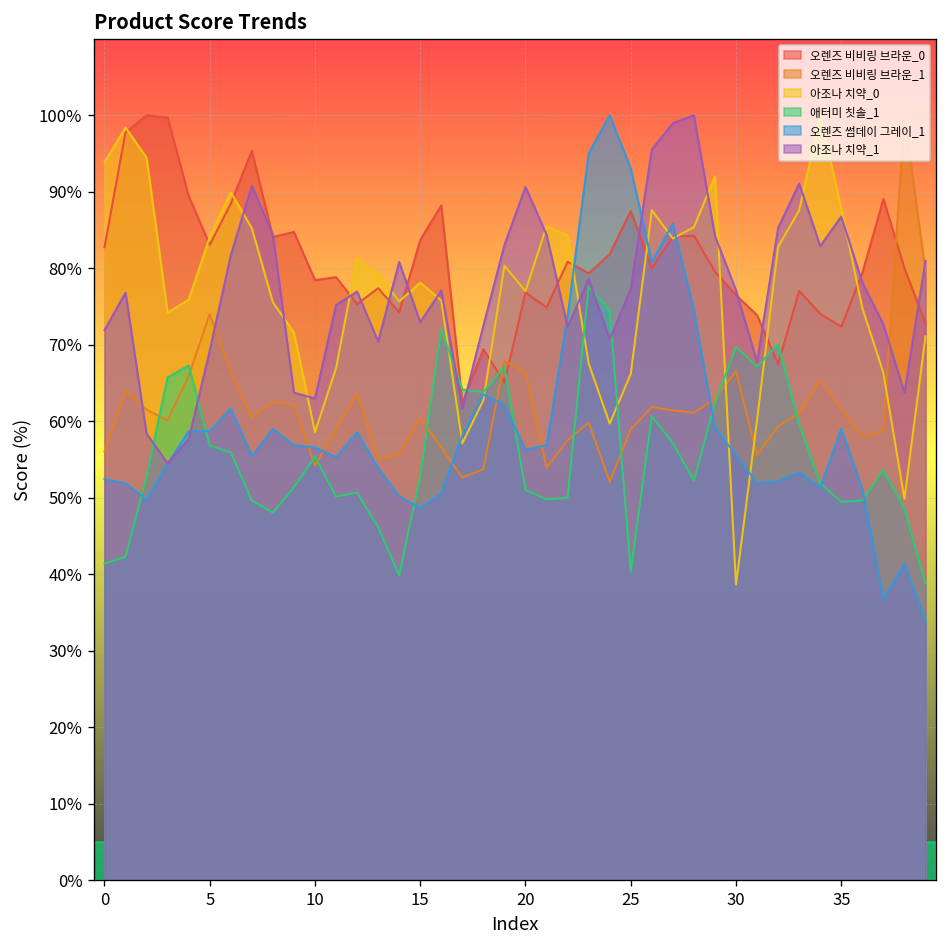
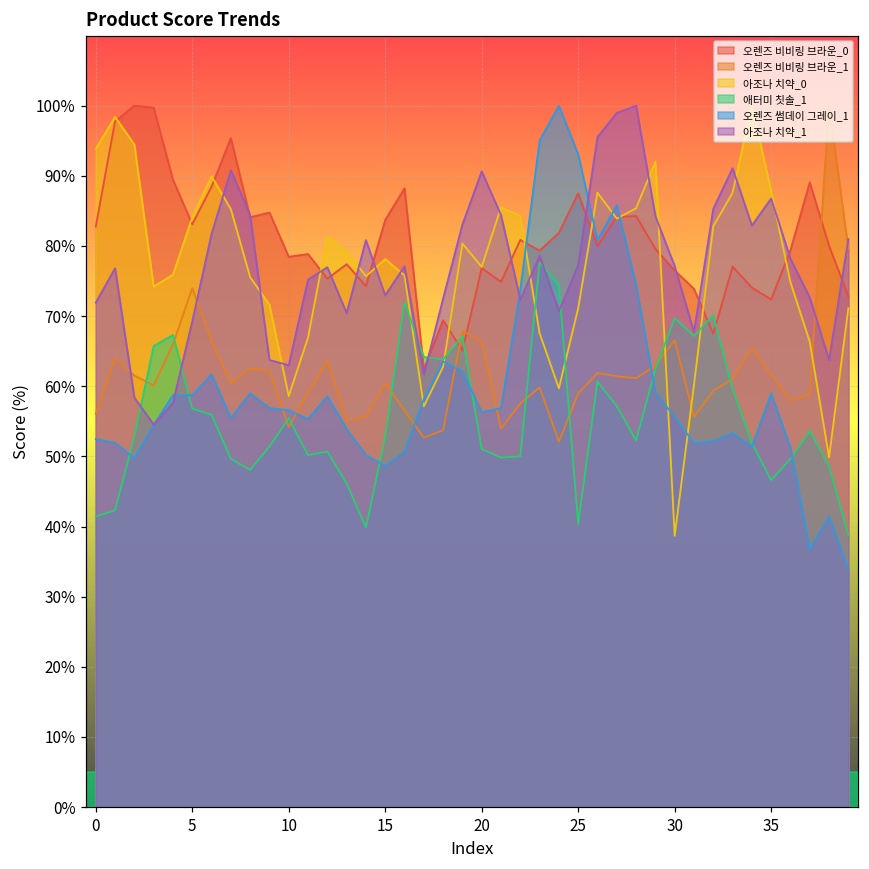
  {
    "아조나 치약_0": {
      "0": "94%",
      "5": "84%",
      "10": "59%",
      "15": "78%",
-     "25": "66%",
+     "25": "71%",
      "30": "39%",
      "35": "88%"
    },
    "애터미 칫솔_1": {
      "0": "41%",
      "5": "57%",
      "10": "55%",
      "15": "53%",
      "20": "51%",
      "25": "40%",
      "30": "70%",
-     "35": "49%"
+     "35": "47%"
    },
    "오렌즈 썸데이 그레이_1": {
      "0": "52%",
      "5": "59%",
      "10": "57%",
      "15": "49%",
      "20": "56%",
      "25": "93%",
      "30": "56%",
      "35": "59%"
    },
    "아조나 치약_1": {
      "0": "72%",
      "5": "69%",
      "10": "63%",
      "15": "73%",
      "20": "91%",
      "25": "77%",
      "30": "77%",
      "35": "87%"
    }
  }
